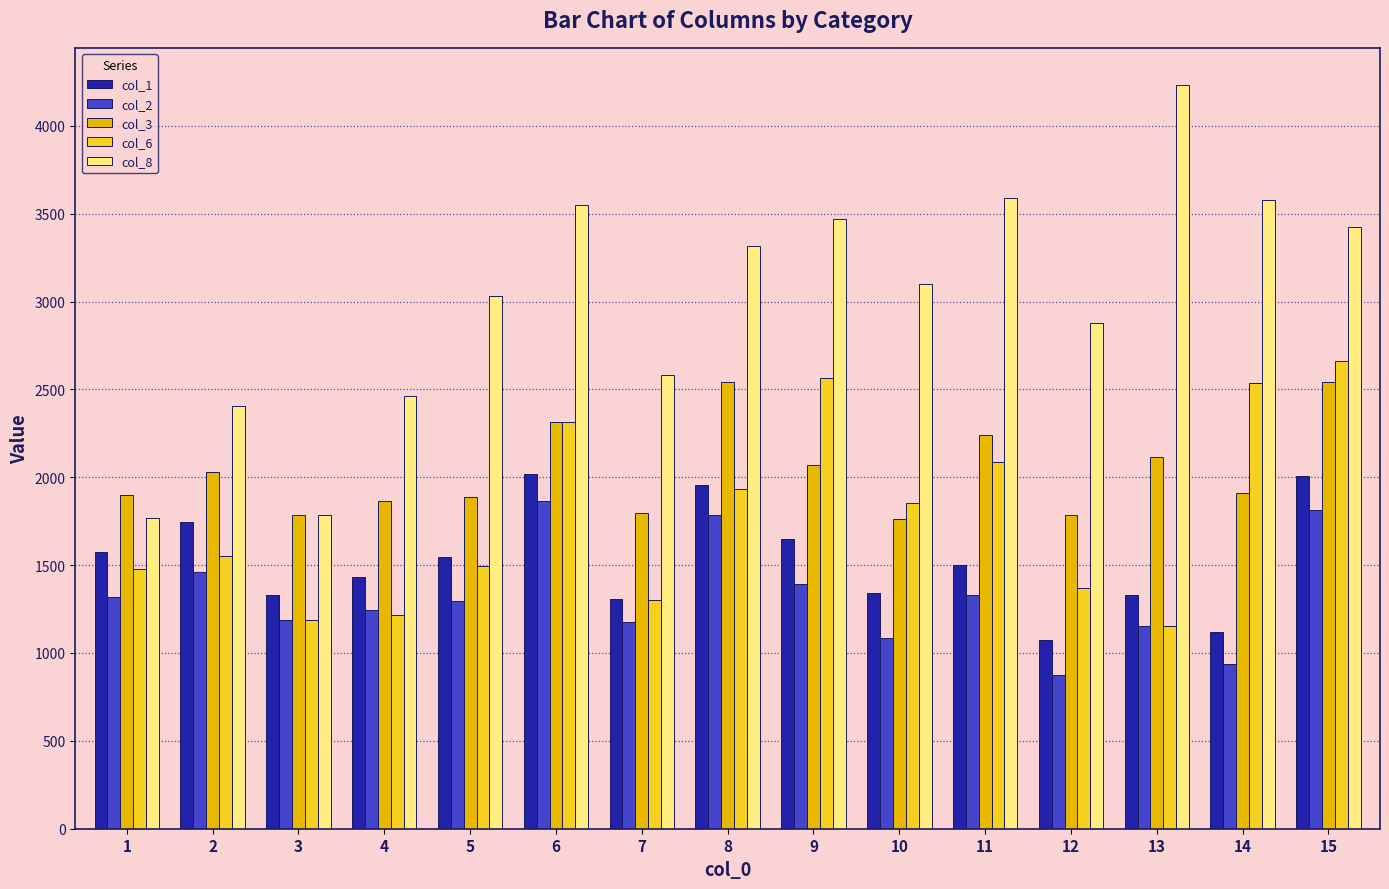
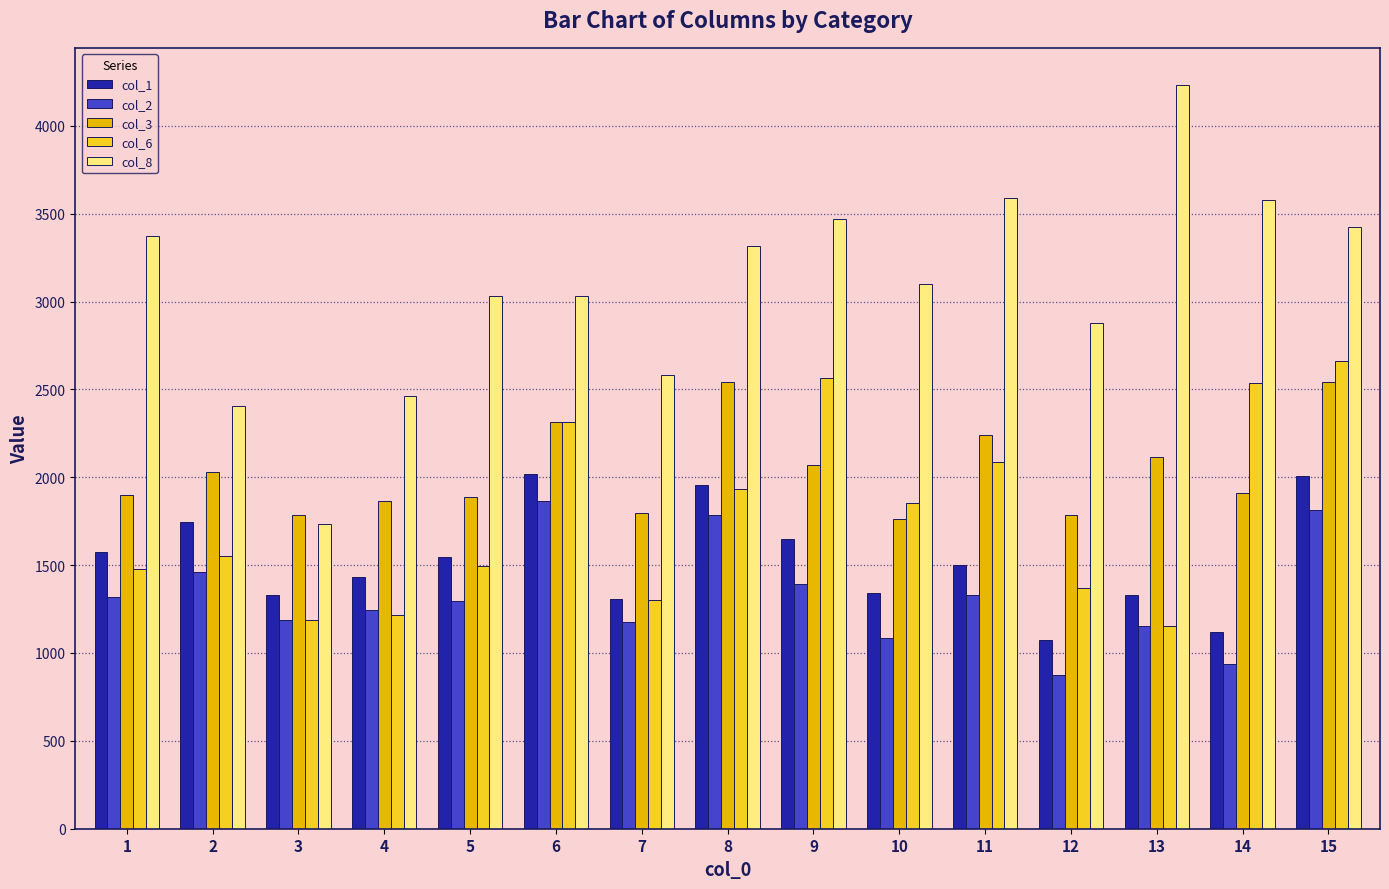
  {
    "col_8": {
-     "1": 1770,
+     "1": 3370,
      "2": 2400,
-     "3": 1790,
+     "3": 1730,
      "4": 2460,
      "5": 3030,
-     "6": 3550,
+     "6": 3030,
      "7": 2580,
      "8": 3320,
      "9": 3470,
      "10": 3100,
      "11": 3590,
      "12": 2880,
      "13": 4230,
      "14": 3580,
      "15": 3420
    }
  }
